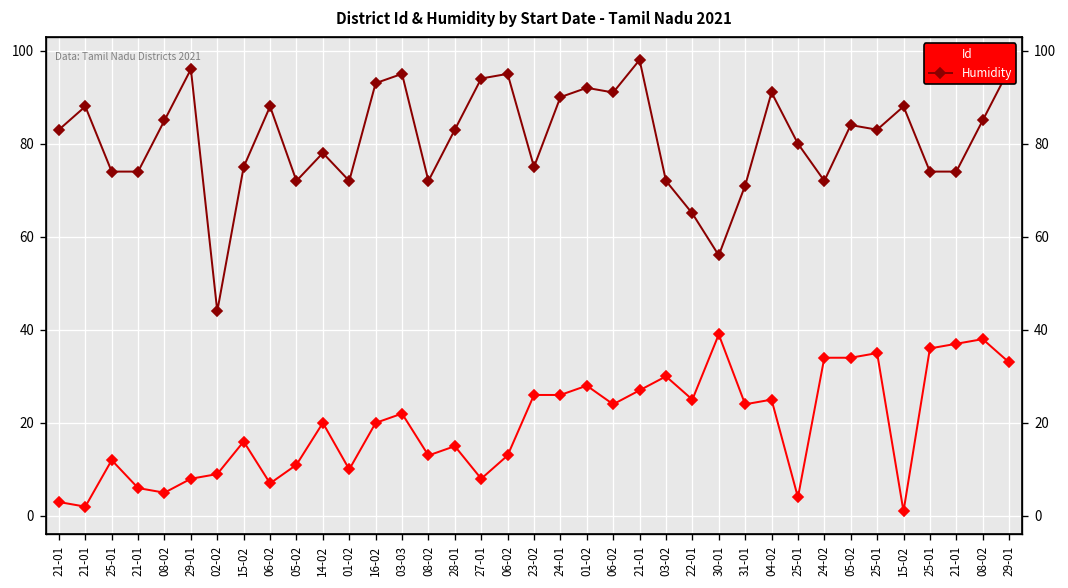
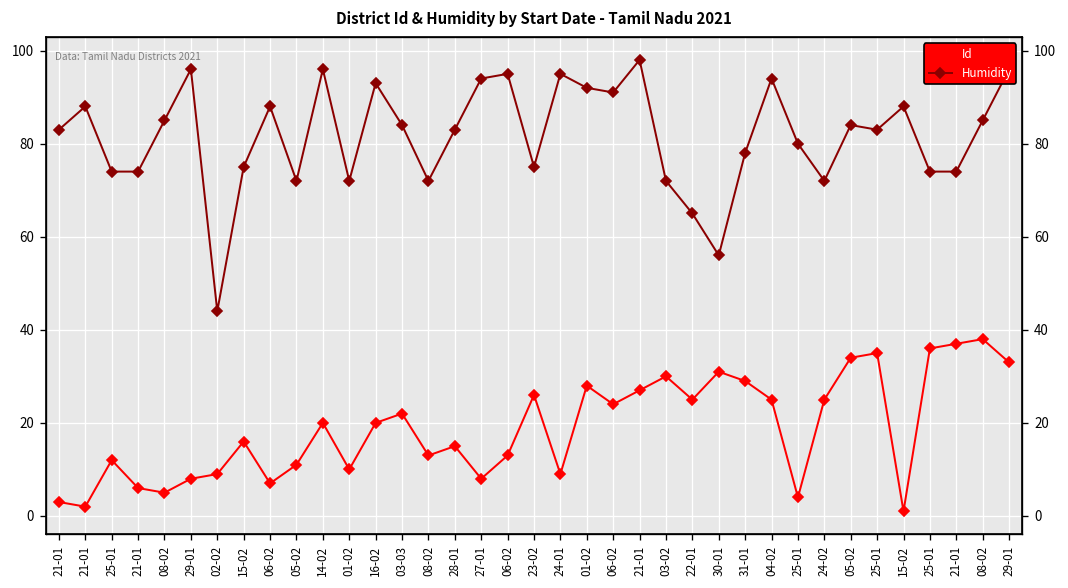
  {
    "Id": {
      "02-02": 9,
      "14-02": 20,
      "16-02": 20,
      "03-03": 22,
      "28-01": 15,
      "27-01": 8,
      "23-02": 26,
-     "24-01": 26,
+     "24-01": 9,
      "03-02": 30,
      "22-01": 25,
-     "30-01": 39,
-     "31-01": 24,
+     "30-01": 31,
+     "31-01": 29,
      "04-02": 25,
-     "24-02": 34
+     "24-02": 25
    },
    "Humidity": {
      "02-02": 44,
-     "14-02": 78,
+     "14-02": 96,
      "16-02": 93,
-     "03-03": 95,
+     "03-03": 84,
      "28-01": 83,
      "27-01": 94,
      "23-02": 75,
-     "24-01": 90,
+     "24-01": 95,
      "03-02": 72,
      "22-01": 65,
      "30-01": 56,
-     "31-01": 71,
-     "04-02": 91,
+     "31-01": 78,
+     "04-02": 94,
      "24-02": 72
    }
  }
